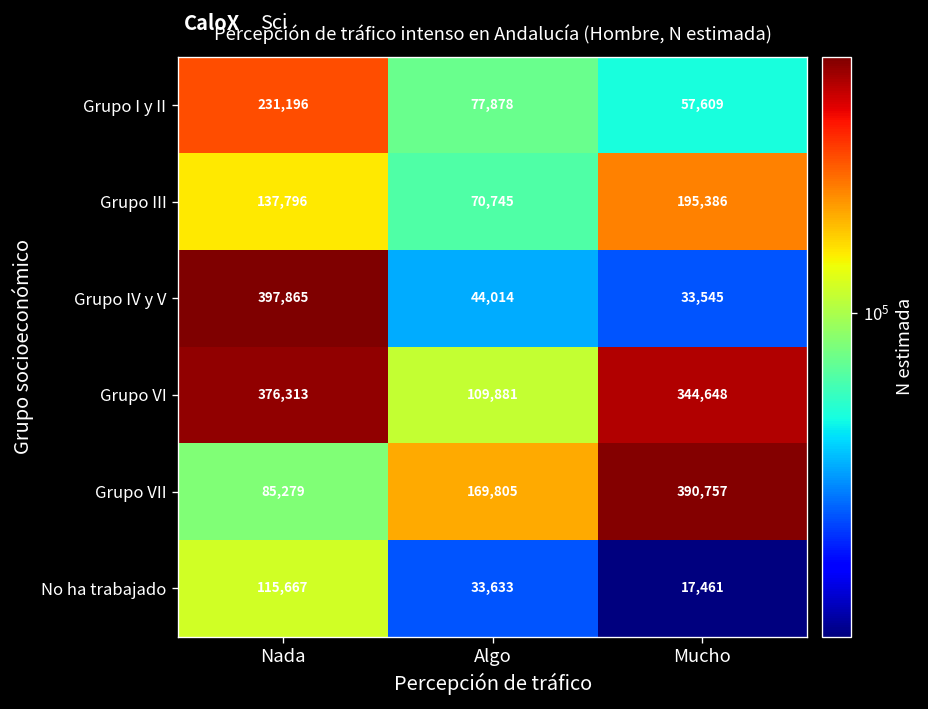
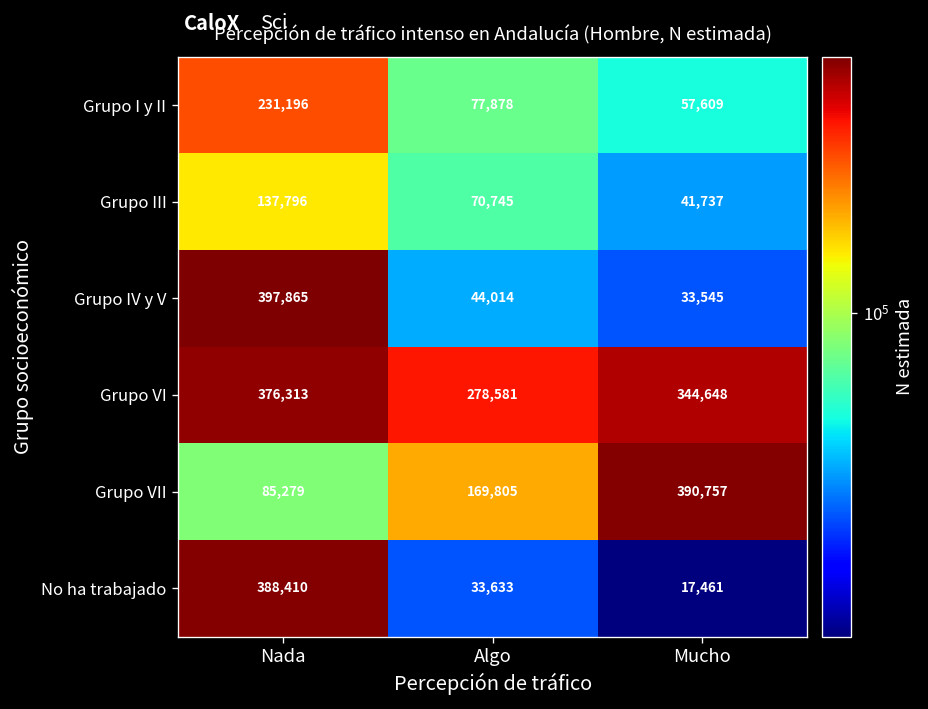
  {
    "Grupo I y II": {
      "Nada": "231,196",
      "Algo": "77,878",
      "Mucho": "57,609"
    },
    "Grupo III": {
      "Nada": "137,796",
      "Algo": "70,745",
-     "Mucho": "195,386"
+     "Mucho": "41,737"
    },
    "Grupo IV y V": {
      "Nada": "397,865",
      "Algo": "44,014",
      "Mucho": "33,545"
    },
    "Grupo VI": {
      "Nada": "376,313",
-     "Algo": "109,881",
+     "Algo": "278,581",
      "Mucho": "344,648"
    },
    "Grupo VII": {
      "Nada": "85,279",
      "Algo": "169,805",
      "Mucho": "390,757"
    },
    "No ha trabajado": {
-     "Nada": "115,667",
+     "Nada": "388,410",
      "Algo": "33,633",
      "Mucho": "17,461"
    }
  }
